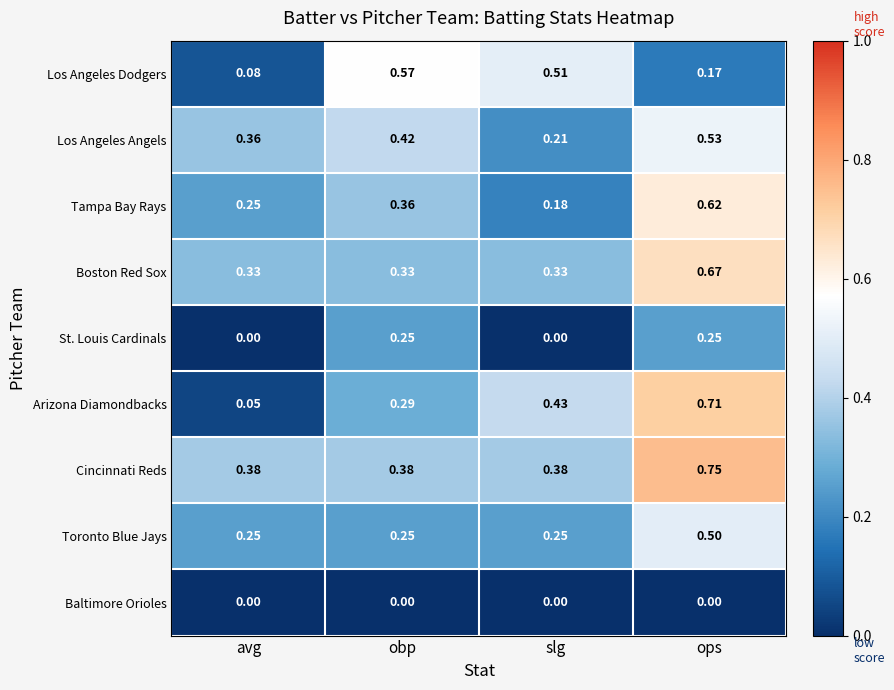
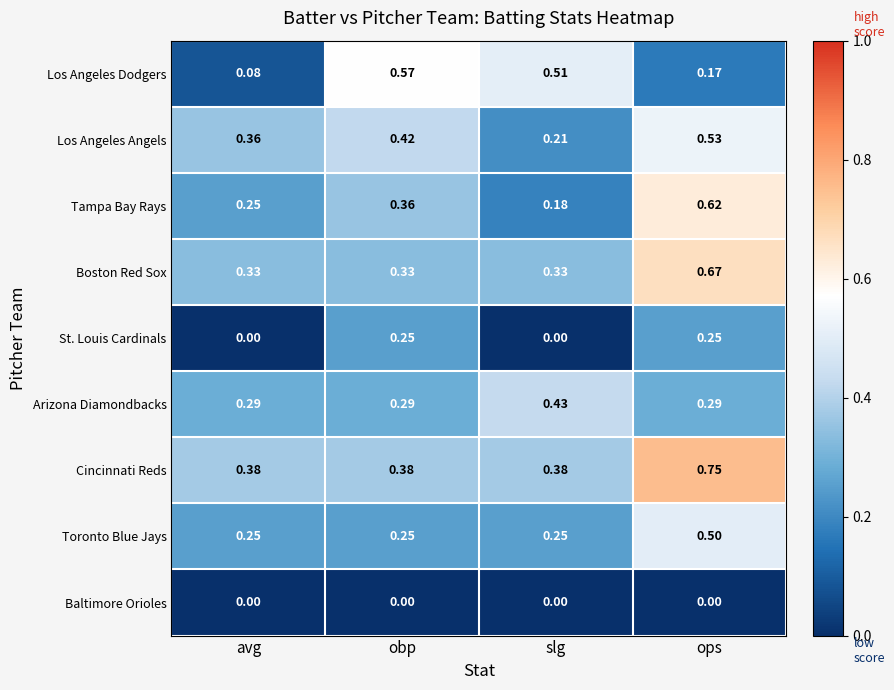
  {
    "Los Angeles Dodgers": {
      "avg": 0.08,
      "obp": 0.57,
      "slg": 0.51,
      "ops": 0.17
    },
    "Los Angeles Angels": {
      "avg": 0.36,
      "obp": 0.42,
      "slg": 0.21,
      "ops": 0.53
    },
    "Tampa Bay Rays": {
      "avg": 0.25,
      "obp": 0.36,
      "slg": 0.18,
      "ops": 0.62
    },
    "Boston Red Sox": {
      "avg": 0.33,
      "obp": 0.33,
      "slg": 0.33,
      "ops": 0.67
    },
    "St. Louis Cardinals": {
      "avg": 0.00,
      "obp": 0.25,
      "slg": 0.00,
      "ops": 0.25
    },
    "Arizona Diamondbacks": {
-     "avg": 0.05,
+     "avg": 0.29,
      "obp": 0.29,
      "slg": 0.43,
-     "ops": 0.71
+     "ops": 0.29
    },
    "Cincinnati Reds": {
      "avg": 0.38,
      "obp": 0.38,
      "slg": 0.38,
      "ops": 0.75
    },
    "Toronto Blue Jays": {
      "avg": 0.25,
      "obp": 0.25,
      "slg": 0.25,
      "ops": 0.50
    },
    "Baltimore Orioles": {
      "avg": 0.00,
      "obp": 0.00,
      "slg": 0.00,
      "ops": 0.00
    }
  }
